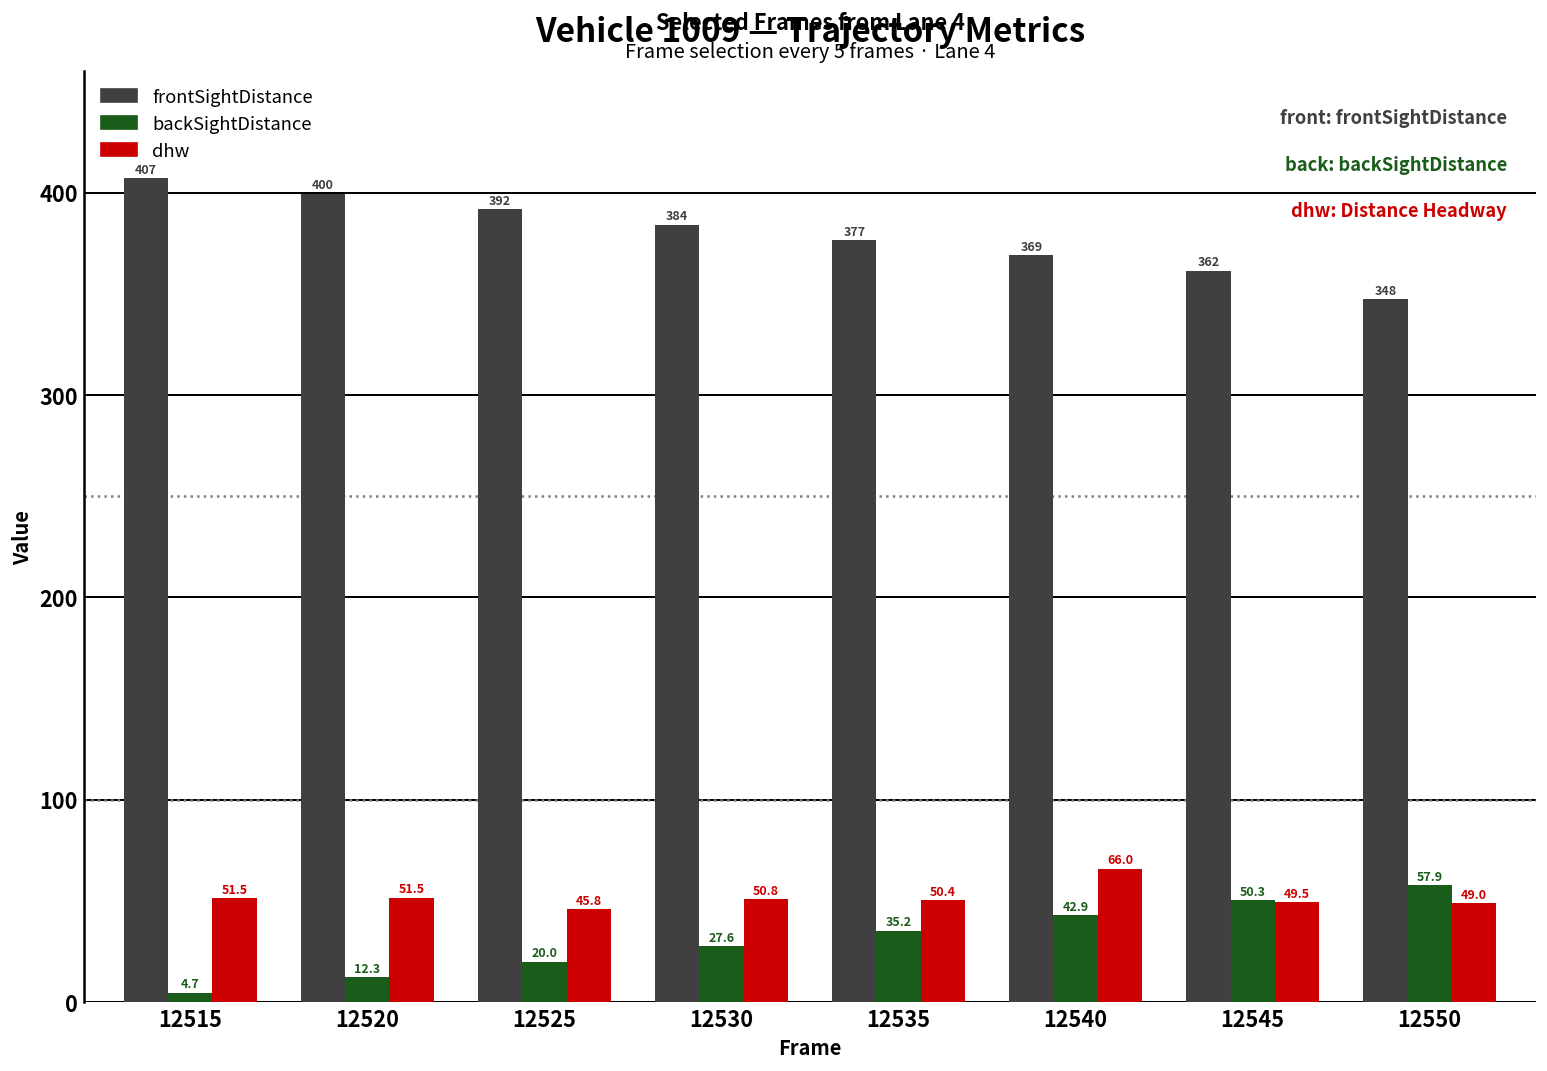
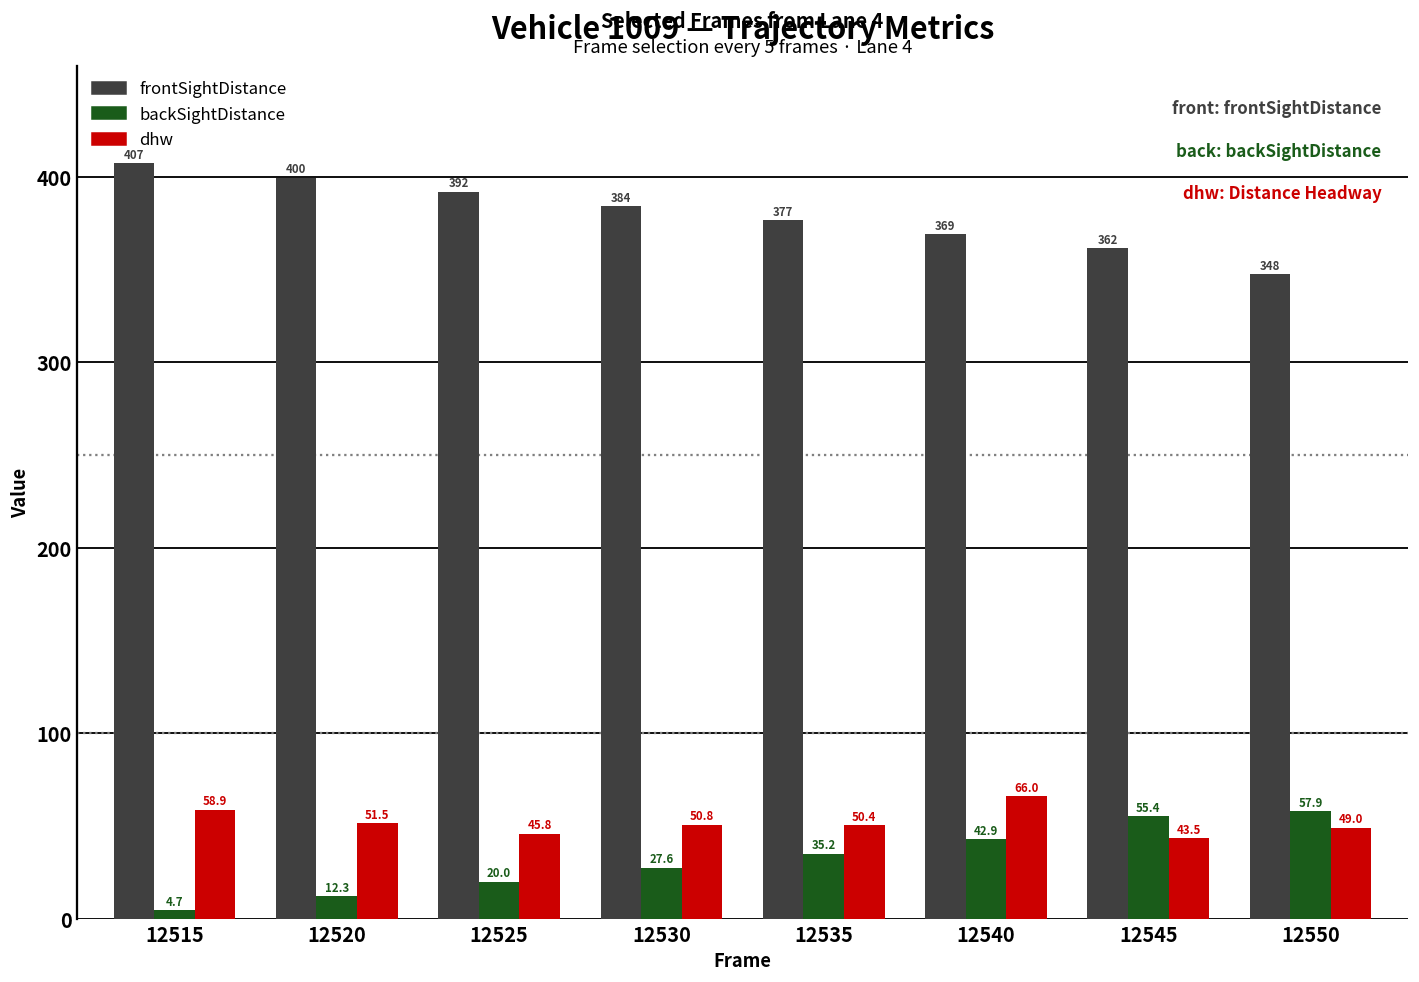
  {
    "frontSightDistance": {
      "12515": 407,
      "12520": 400,
      "12525": 392,
      "12530": 384,
      "12535": 377,
      "12540": 369,
      "12545": 362,
      "12550": 348
    },
    "backSightDistance": {
      "12515": 4.7,
      "12520": 12.3,
      "12525": 20.0,
      "12530": 27.6,
      "12535": 35.2,
      "12540": 42.9,
-     "12545": 50.3,
+     "12545": 55.4,
      "12550": 57.9
    },
    "dhw": {
-     "12515": 51.5,
+     "12515": 58.9,
      "12520": 51.5,
      "12525": 45.8,
      "12530": 50.8,
      "12535": 50.4,
      "12540": 66.0,
-     "12545": 49.5,
+     "12545": 43.5,
      "12550": 49.0
    }
  }
